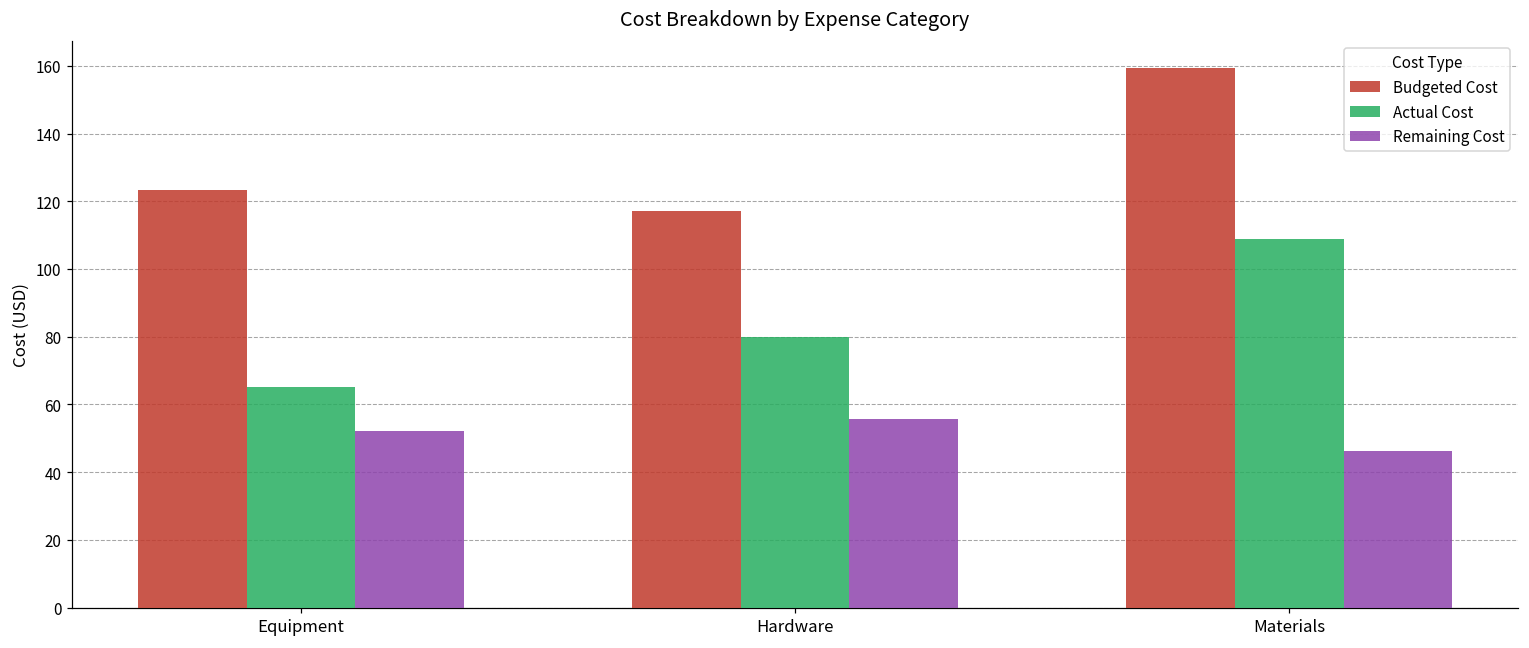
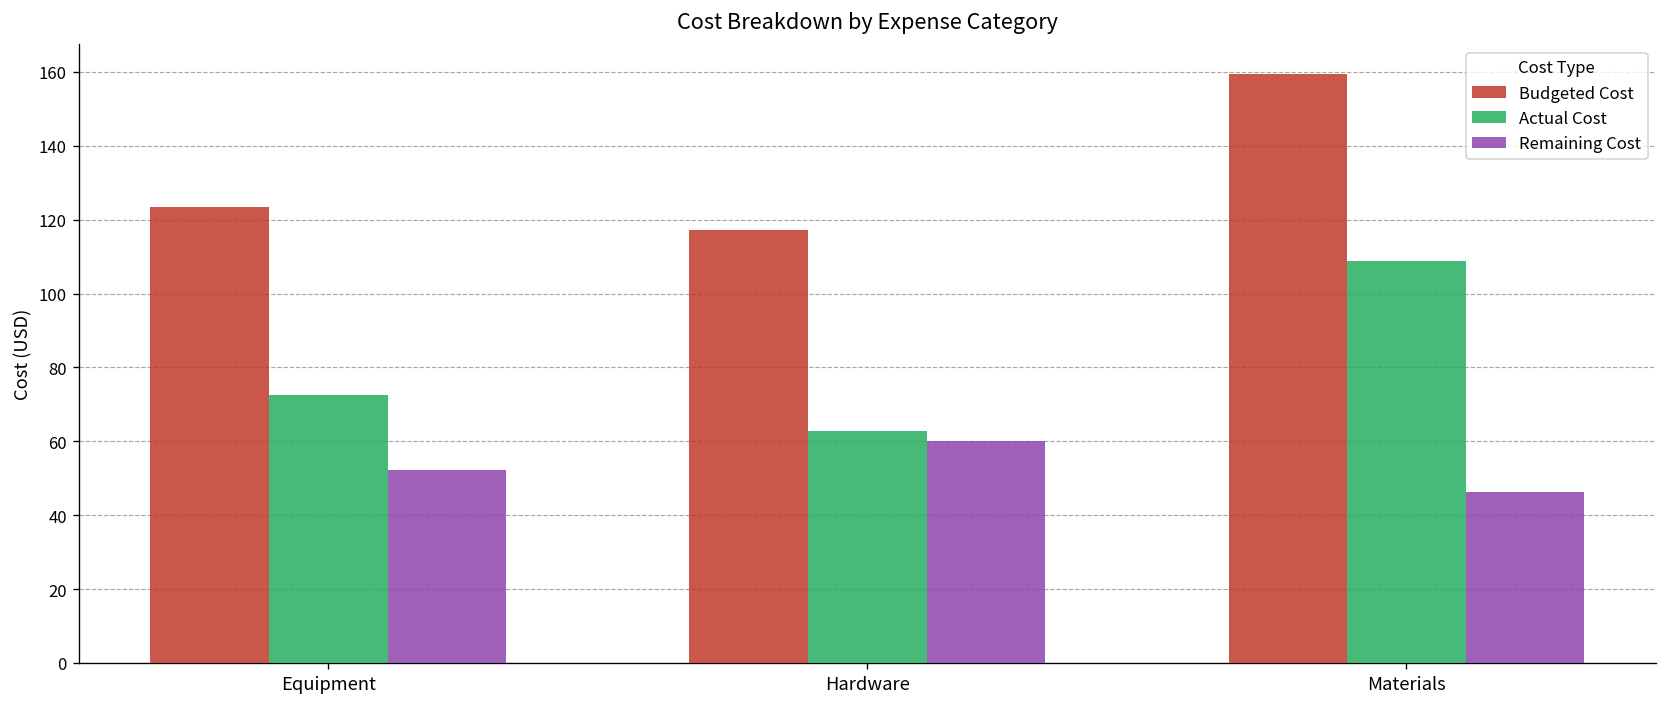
  {
    "Budgeted Cost": {
      "Equipment": 123,
      "Hardware": 117,
      "Materials": 159
    },
    "Actual Cost": {
-     "Equipment": 65,
-     "Hardware": 80,
+     "Equipment": 72,
+     "Hardware": 63,
      "Materials": 109
    },
    "Remaining Cost": {
      "Equipment": 52,
-     "Hardware": 56,
+     "Hardware": 60,
      "Materials": 46
    }
  }
